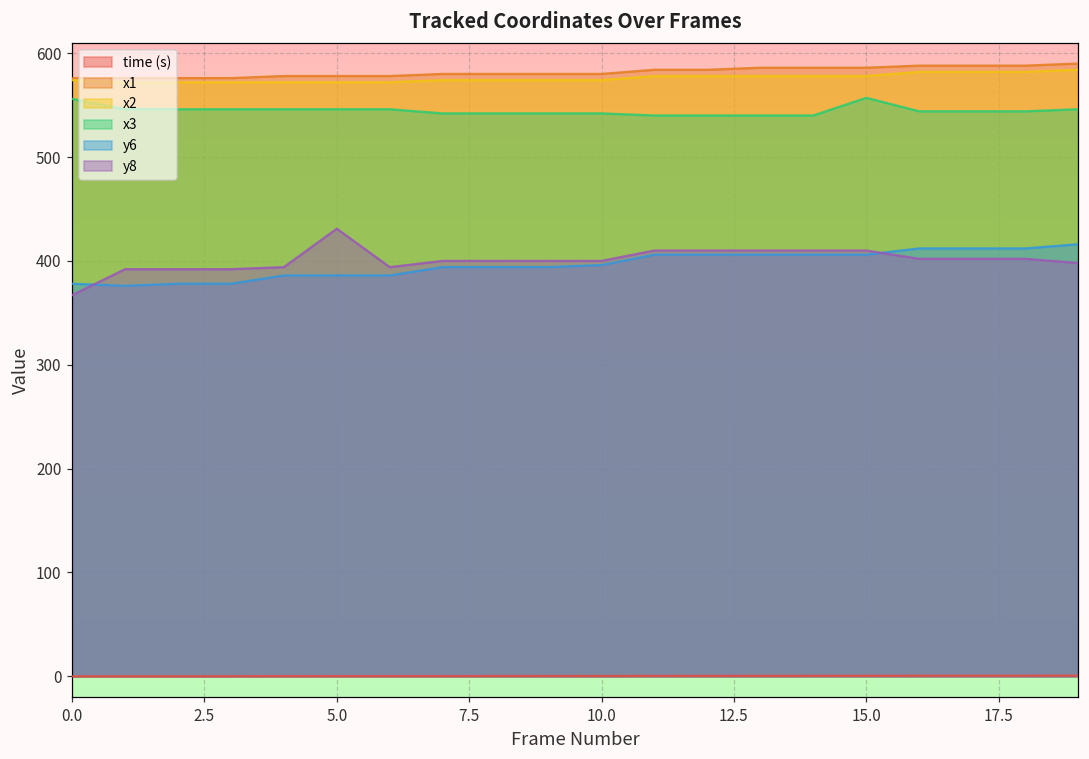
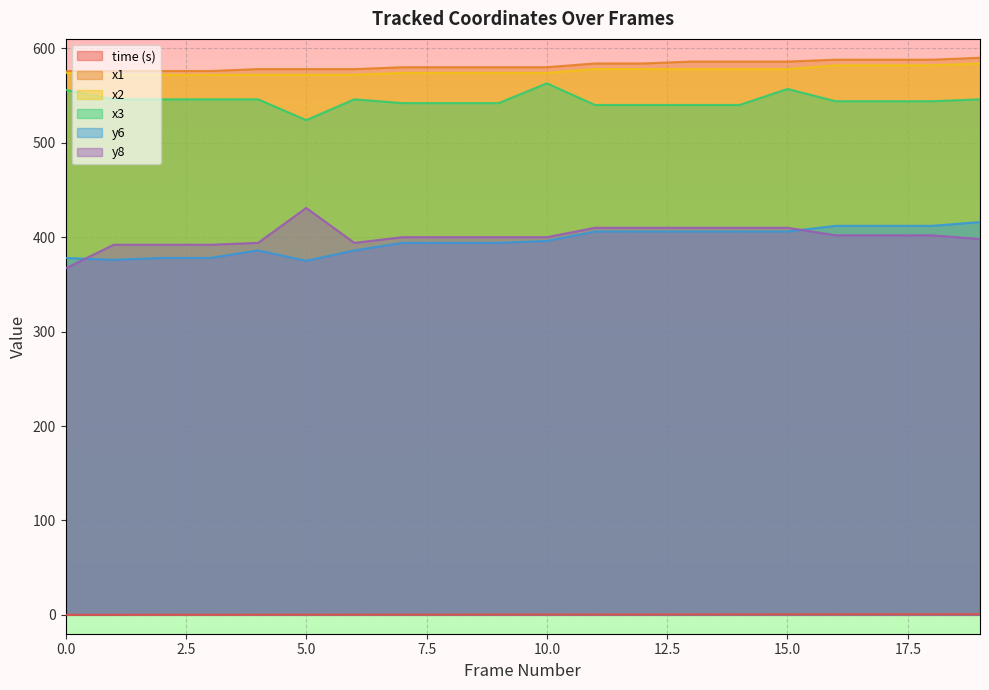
  {
    "x3": {
      "0.0": 560,
-     "5.0": 550,
-     "10.0": 540,
+     "5.0": 520,
+     "10.0": 560,
      "15.0": 560
    },
    "y6": {
      "0.0": 380,
-     "5.0": 390,
+     "5.0": 380,
      "10.0": 400,
      "15.0": 410
    },
    "y8": {
      "0.0": 370,
      "5.0": 430,
      "10.0": 400,
      "15.0": 410
    }
  }
